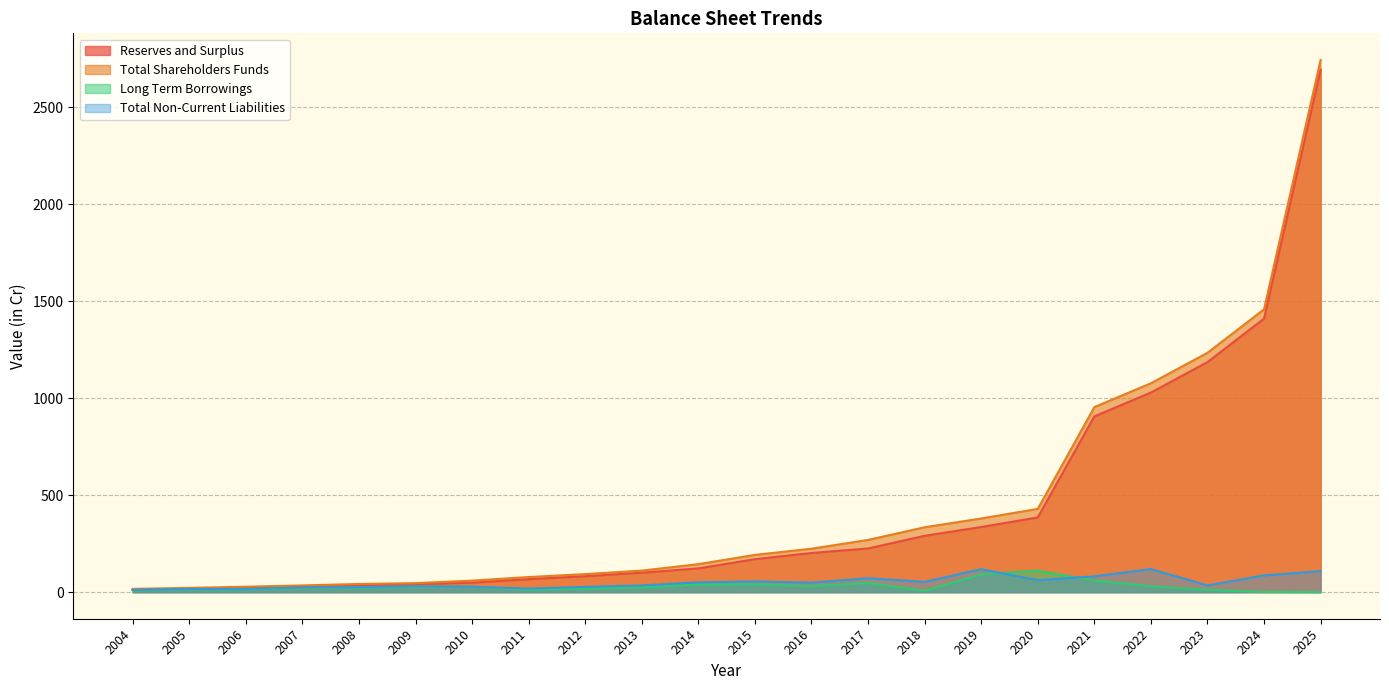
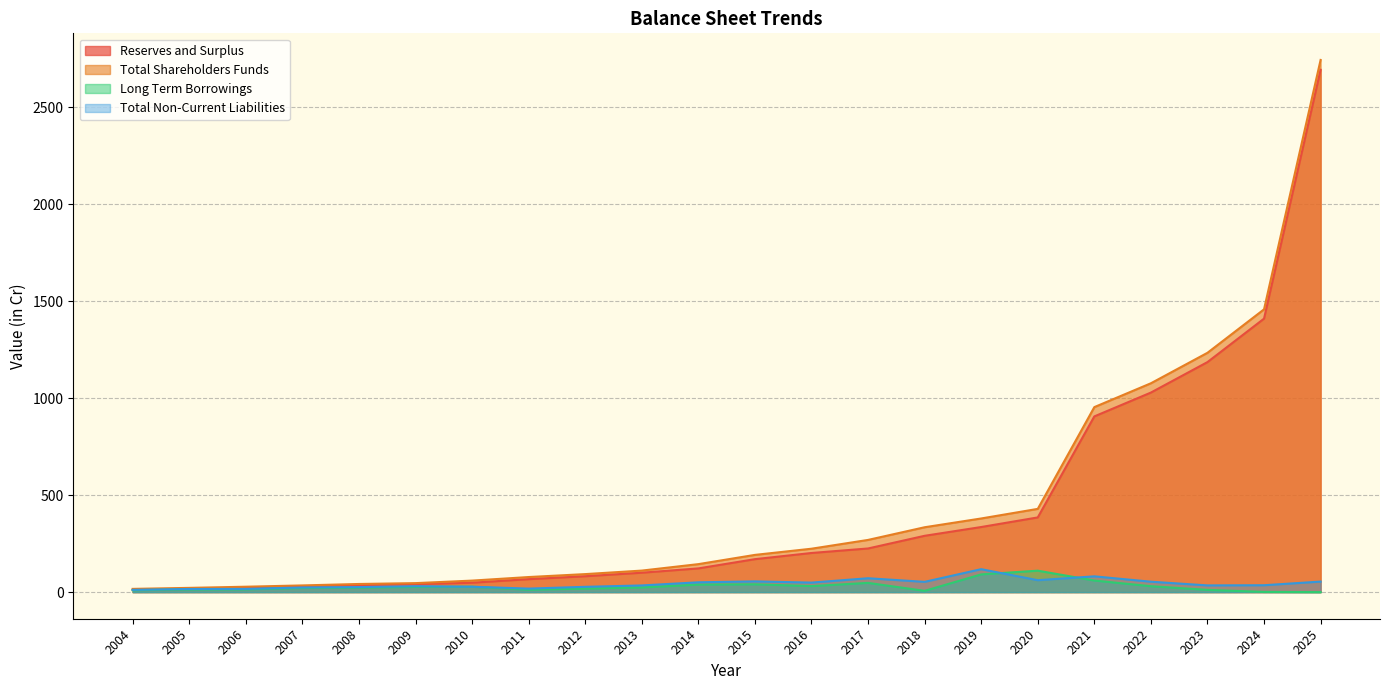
  {
    "Long Term Borrowings": {
      "2015": 40,
      "2016": 30,
      "2017": 50,
      "2018": 10,
      "2019": 90,
      "2020": 110,
      "2021": 60,
      "2022": 30,
      "2023": 10,
      "2024": 0,
      "2025": 0
    },
    "Total Non-Current Liabilities": {
      "2015": 60,
      "2016": 50,
      "2017": 70,
      "2018": 50,
      "2019": 120,
      "2020": 60,
      "2021": 80,
-     "2022": 120,
+     "2022": 50,
      "2023": 30,
-     "2024": 90,
-     "2025": 110
+     "2024": 40,
+     "2025": 50
    }
  }
